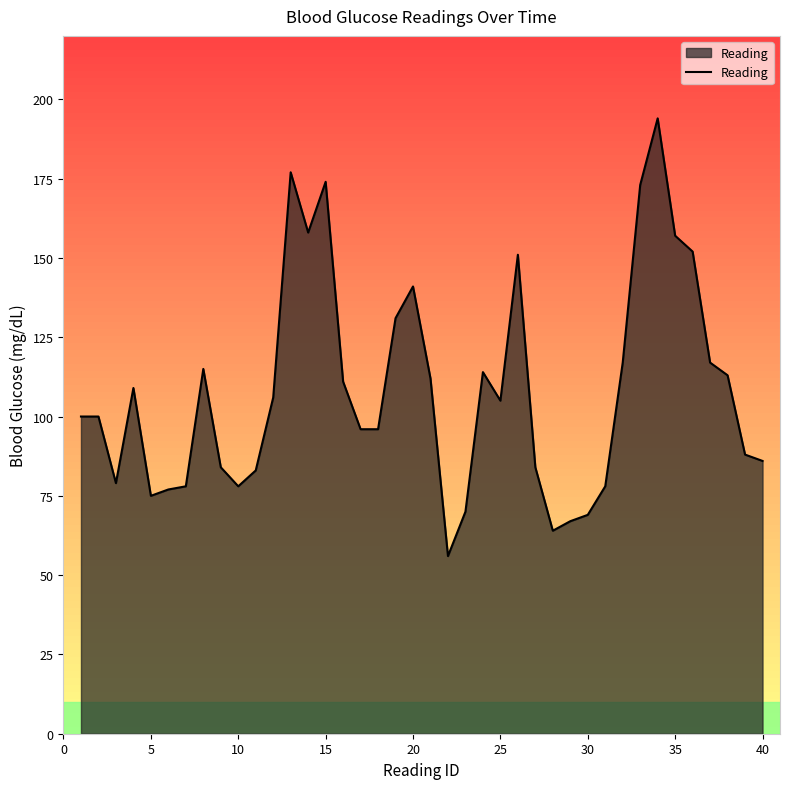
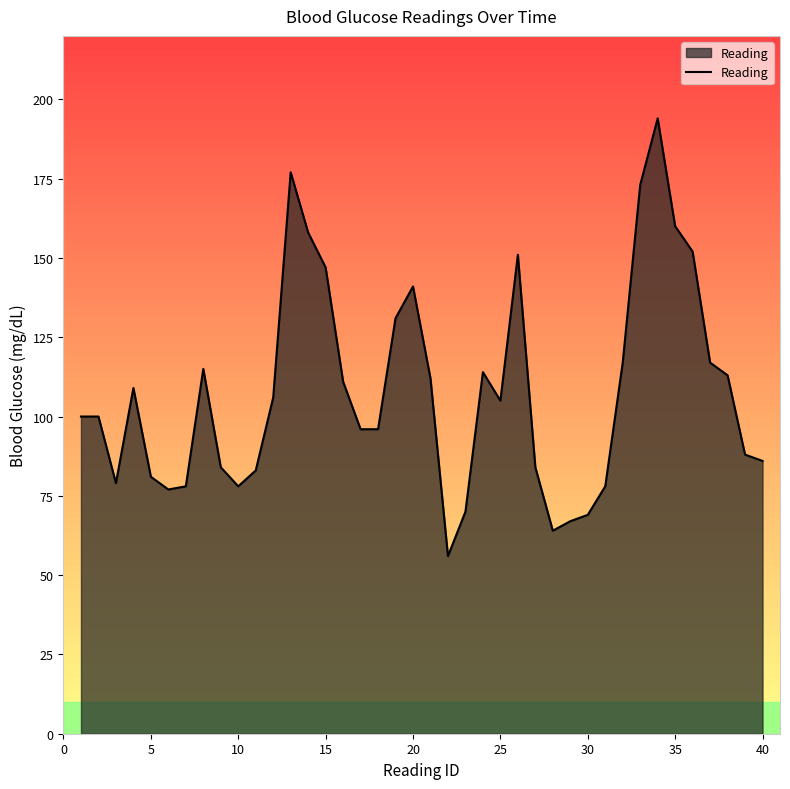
  {
-   "5": 75,
+   "5": 81,
    "10": 78,
-   "15": 174,
+   "15": 147,
    "20": 141,
    "25": 105,
    "30": 69,
-   "35": 157,
+   "35": 160,
    "40": 86
  }
